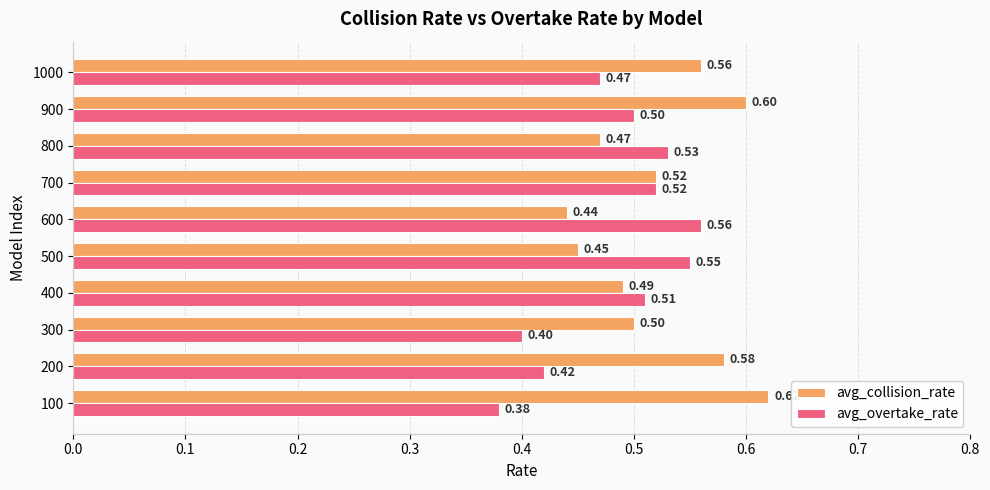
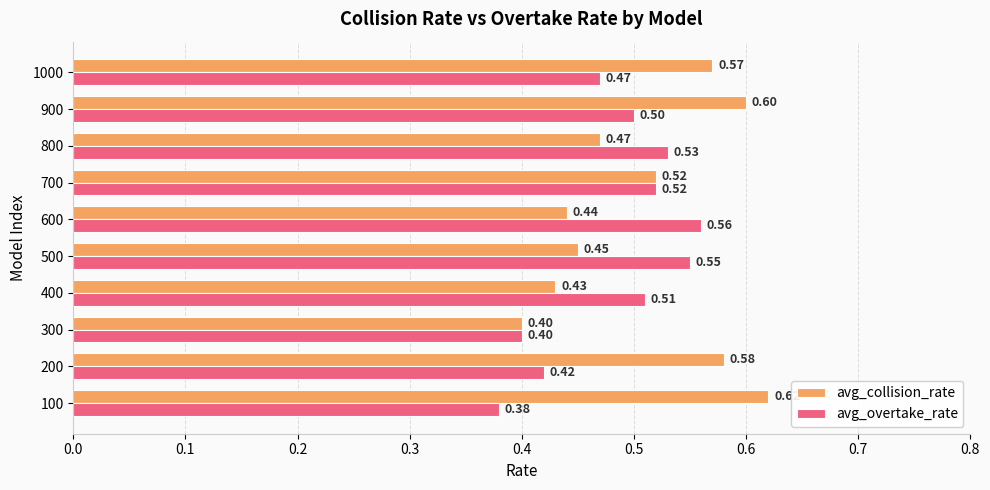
  {
    "avg_collision_rate": {
-     "1000": 0.56,
+     "1000": 0.57,
      "900": 0.60,
      "800": 0.47,
      "700": 0.52,
      "600": 0.44,
      "500": 0.45,
-     "400": 0.49,
-     "300": 0.50,
+     "400": 0.43,
+     "300": 0.40,
      "200": 0.58
    },
    "avg_overtake_rate": {
      "1000": 0.47,
      "900": 0.50,
      "800": 0.53,
      "700": 0.52,
      "600": 0.56,
      "500": 0.55,
      "400": 0.51,
      "300": 0.40,
      "200": 0.42,
      "100": 0.38
    }
  }
